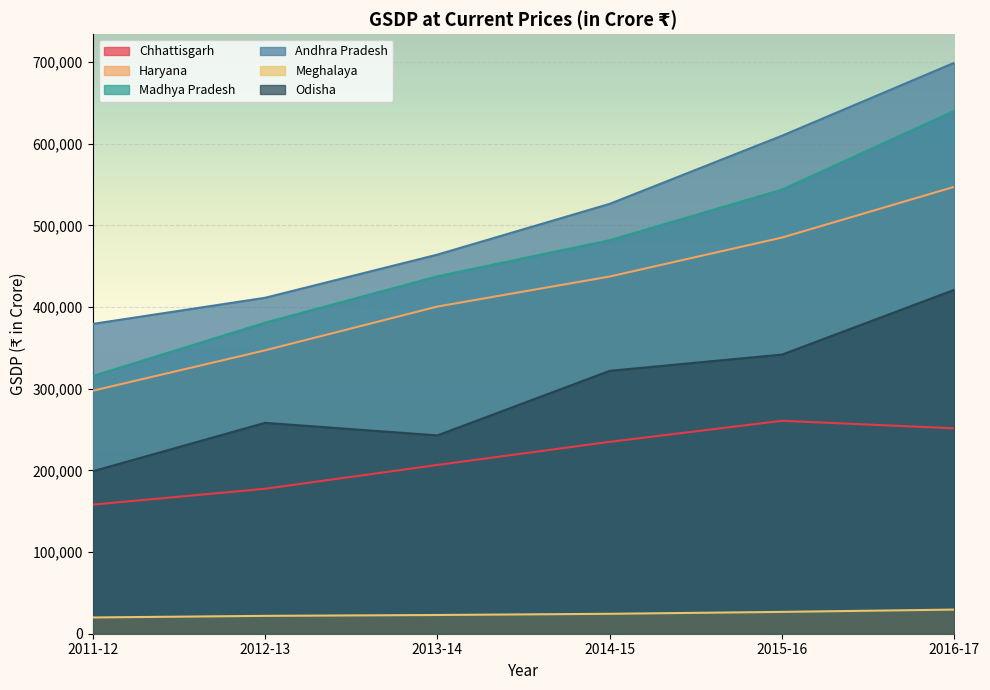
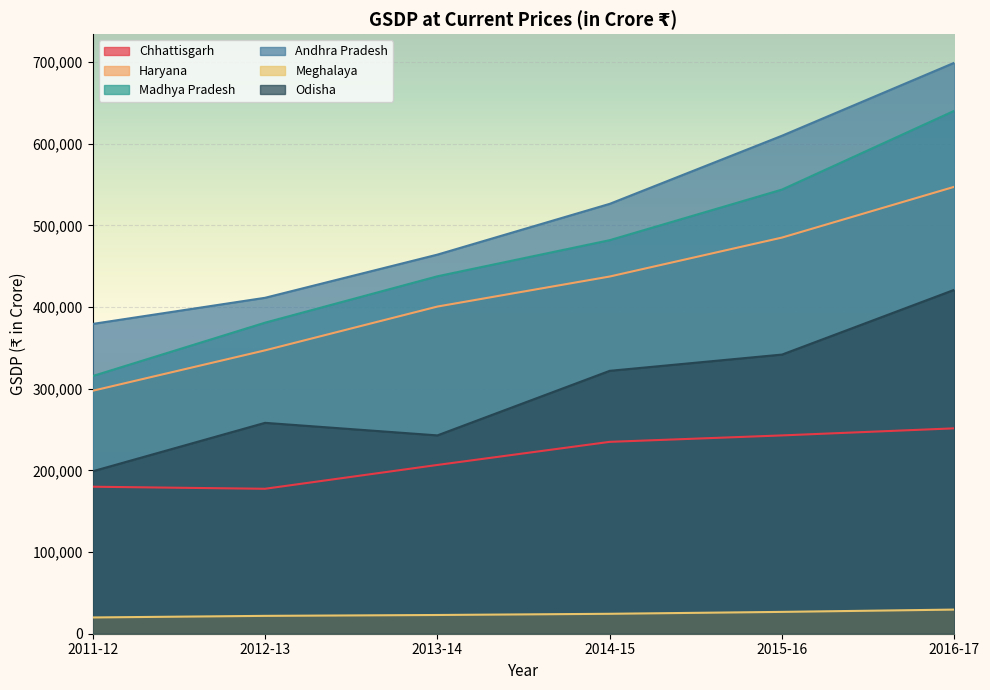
  {
    "Chhattisgarh": {
-     "2011-12": "160,000",
+     "2011-12": "180,000",
      "2012-13": "180,000",
      "2013-14": "210,000",
      "2014-15": "230,000",
-     "2015-16": "260,000",
+     "2015-16": "240,000",
      "2016-17": "250,000"
    },
    "Odisha": {
      "2011-12": "200,000",
      "2012-13": "260,000",
      "2013-14": "240,000",
      "2014-15": "320,000",
      "2015-16": "340,000",
      "2016-17": "420,000"
    }
  }
